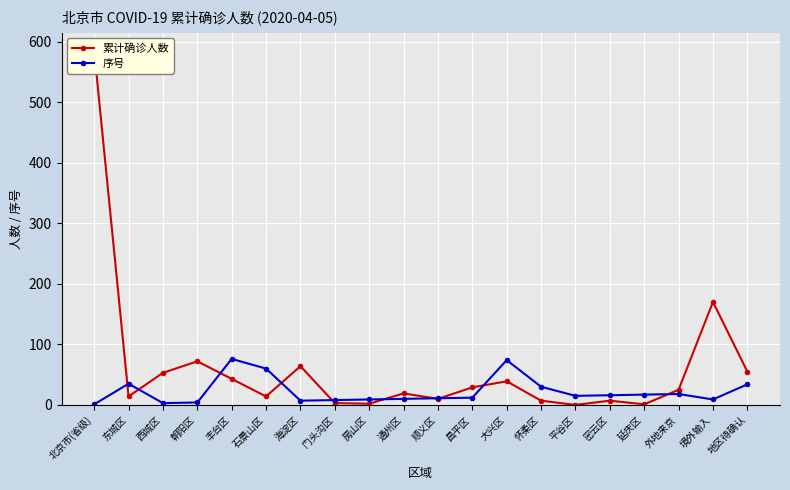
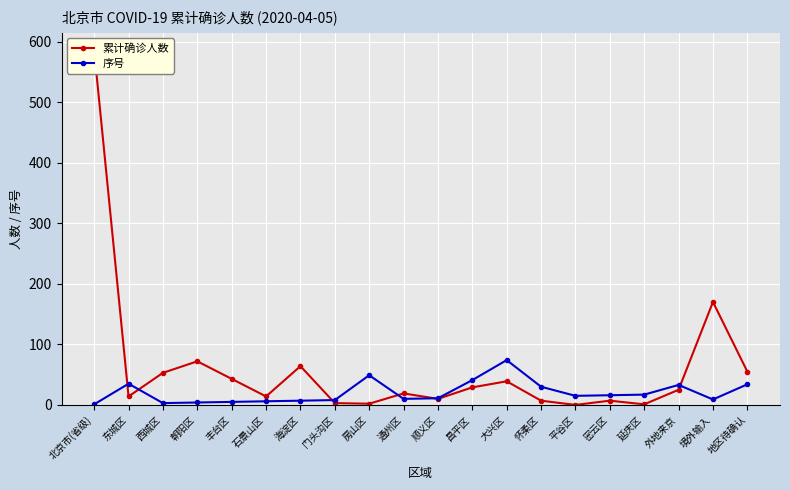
  {
    "累计确诊人数": {
      "东城区": 10,
      "西城区": 50,
      "朝阳区": 70,
      "丰台区": 40,
      "石景山区": 10,
      "海淀区": 60,
      "门头沟区": 0,
      "房山区": 0,
      "通州区": 20,
      "昌平区": 30,
      "大兴区": 40,
      "怀柔区": 10,
      "平谷区": 0,
      "密云区": 10,
      "延庆区": 0,
      "外地来京": 30,
      "境外输入": 170,
      "地区待确认": 60
    },
    "序号": {
      "北京市(省级)": 0,
      "东城区": 40,
      "西城区": 0,
      "朝阳区": 0,
-     "丰台区": 80,
-     "石景山区": 60,
+     "丰台区": 10,
+     "石景山区": 10,
      "海淀区": 10,
      "门头沟区": 10,
-     "房山区": 10,
+     "房山区": 50,
      "通州区": 10,
-     "昌平区": 10,
+     "昌平区": 40,
      "大兴区": 70,
      "怀柔区": 30,
      "平谷区": 20,
      "密云区": 20,
      "延庆区": 20,
-     "外地来京": 20,
+     "外地来京": 30,
      "境外输入": 10,
      "地区待确认": 30
    }
  }
